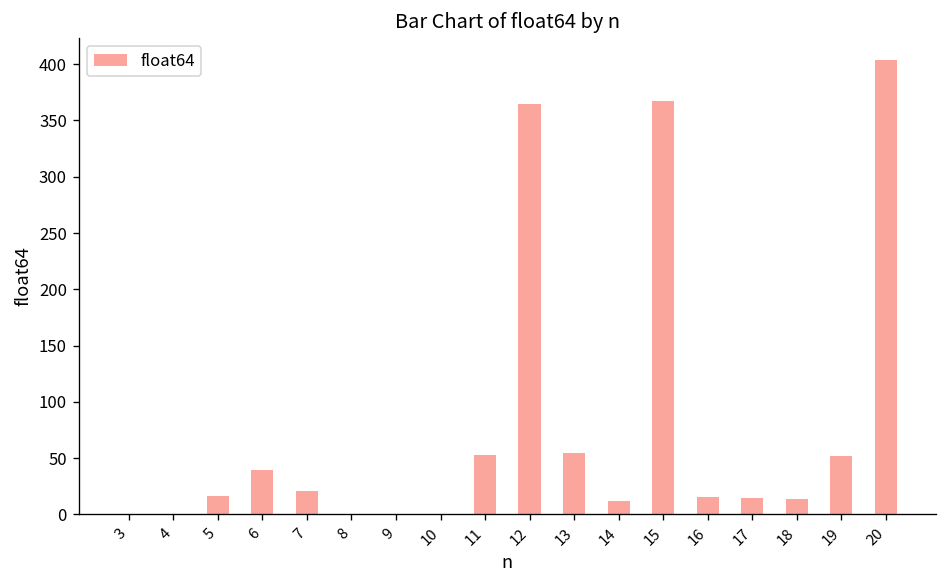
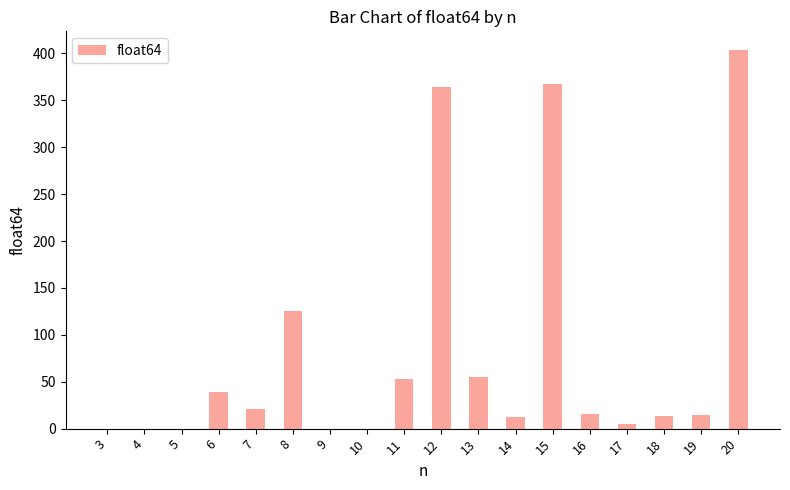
  {
    "3": 0,
-   "5": 20,
+   "5": 0,
    "6": 40,
    "7": 20,
-   "8": 0,
+   "8": 130,
    "11": 50,
    "12": 360,
    "13": 50,
    "14": 10,
    "15": 370,
    "16": 20,
-   "17": 10,
+   "17": 0,
    "18": 10,
-   "19": 50,
+   "19": 10,
    "20": 400
  }
